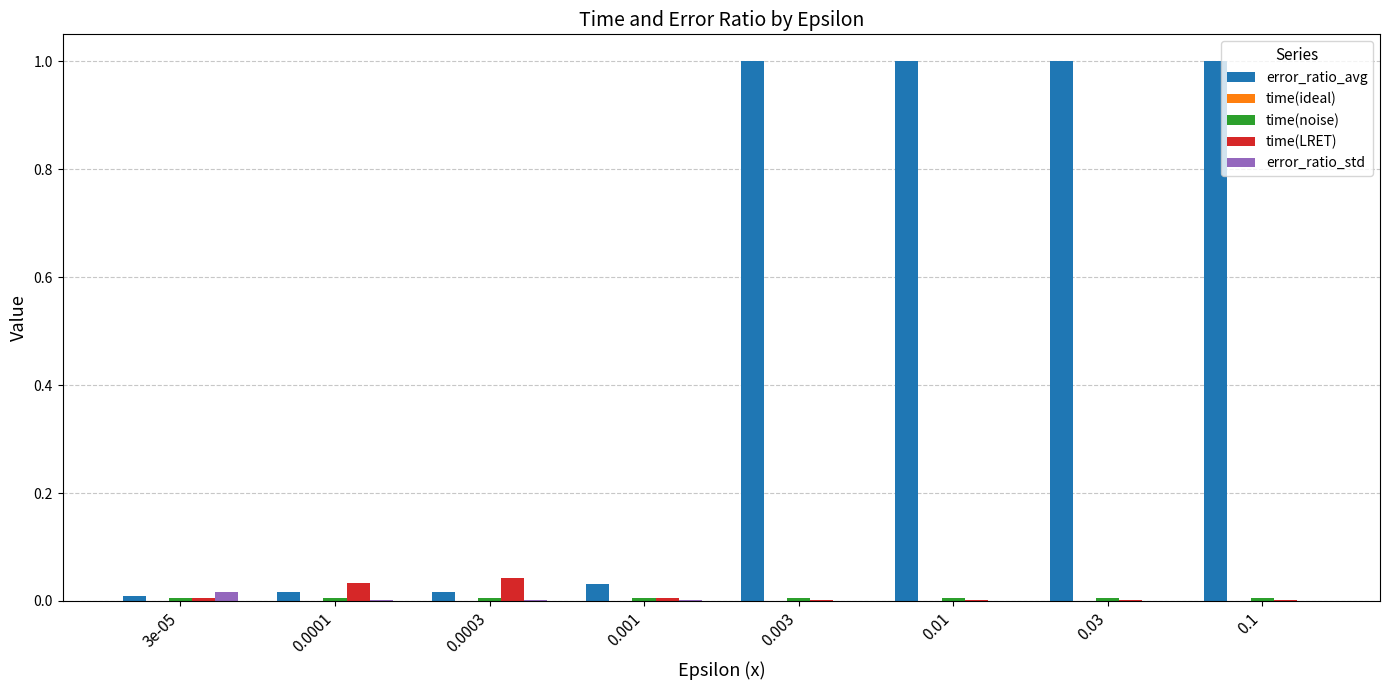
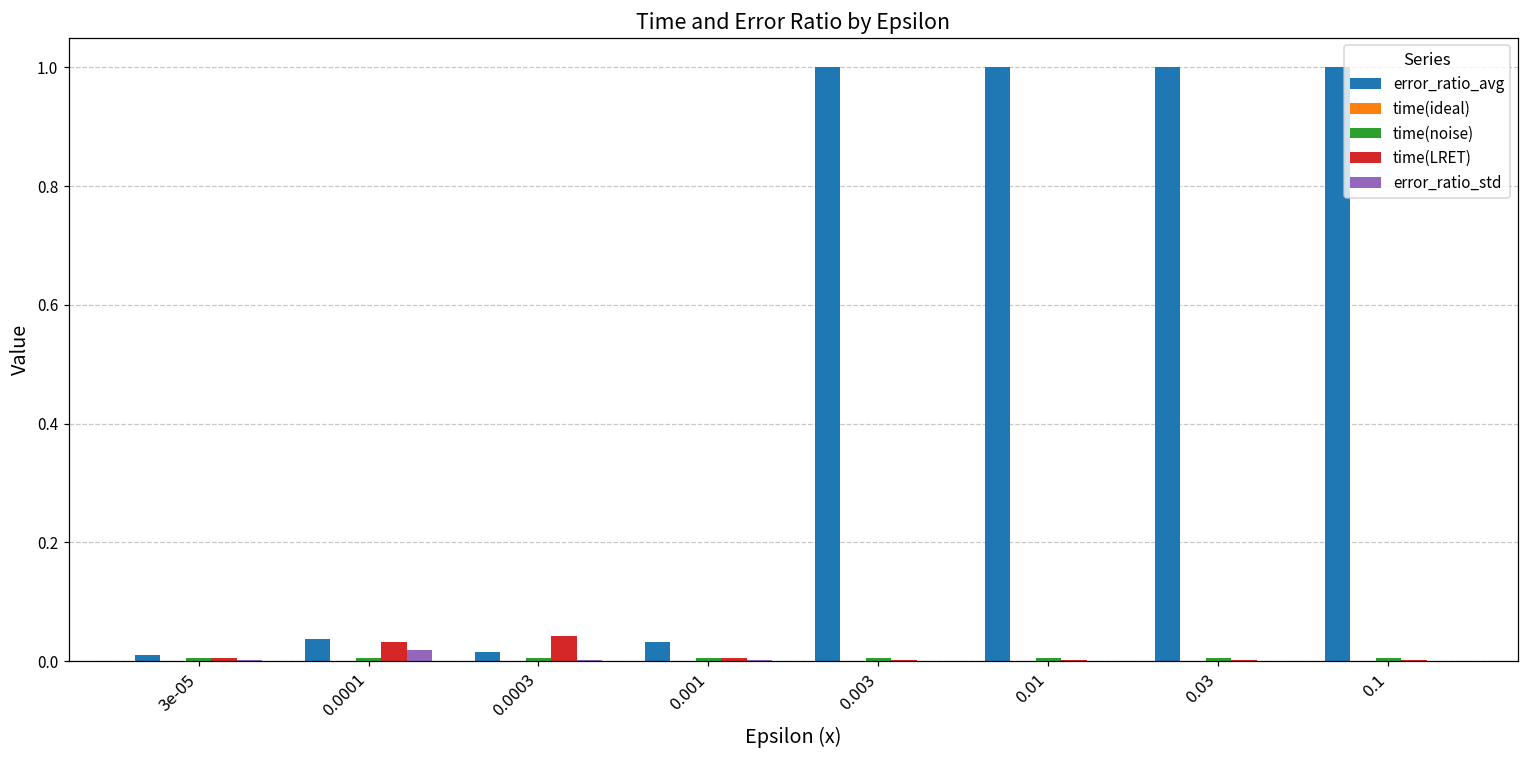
  {
    "error_ratio_avg": {
      "3e-05": 0.01,
-     "0.0001": 0.02,
+     "0.0001": 0.04,
      "0.0003": 0.02,
      "0.001": 0.03,
      "0.003": 1.00,
      "0.01": 1.00,
      "0.03": 1.00,
      "0.1": 1.00
    },
    "time(noise)": {
      "3e-05": 0.00,
      "0.0001": 0.00,
      "0.0003": 0.00,
      "0.001": 0.00,
      "0.003": 0.00,
      "0.01": 0.00,
      "0.03": 0.00,
      "0.1": 0.00
    },
    "time(LRET)": {
      "3e-05": 0.01,
      "0.0001": 0.03,
      "0.0003": 0.04,
      "0.001": 0.01
    },
    "error_ratio_std": {
-     "3e-05": 0.02,
-     "0.0001": 0.00
+     "3e-05": 0.00,
+     "0.0001": 0.02
    }
  }
